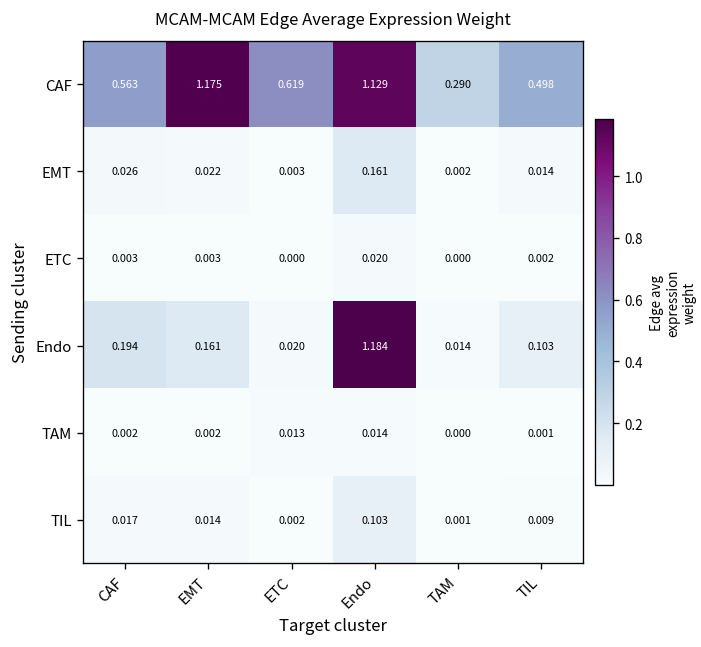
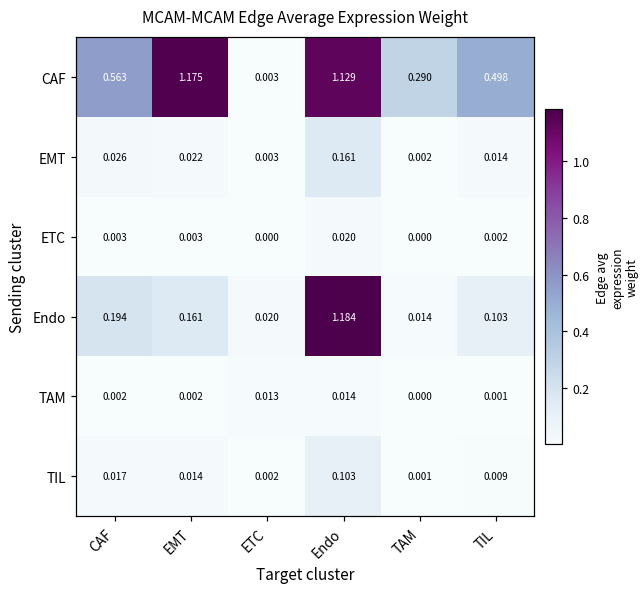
  {
    "CAF": {
      "CAF": 0.563,
      "EMT": 1.175,
-     "ETC": 0.619,
+     "ETC": 0.003,
      "Endo": 1.129,
      "TAM": 0.290,
      "TIL": 0.498
    },
    "EMT": {
      "CAF": 0.026,
      "EMT": 0.022,
      "ETC": 0.003,
      "Endo": 0.161,
      "TAM": 0.002,
      "TIL": 0.014
    },
    "ETC": {
      "CAF": 0.003,
      "EMT": 0.003,
      "ETC": 0.000,
      "Endo": 0.020,
      "TAM": 0.000,
      "TIL": 0.002
    },
    "Endo": {
      "CAF": 0.194,
      "EMT": 0.161,
      "ETC": 0.020,
      "Endo": 1.184,
      "TAM": 0.014,
      "TIL": 0.103
    },
    "TAM": {
      "CAF": 0.002,
      "EMT": 0.002,
      "ETC": 0.013,
      "Endo": 0.014,
      "TAM": 0.000,
      "TIL": 0.001
    },
    "TIL": {
      "CAF": 0.017,
      "EMT": 0.014,
      "ETC": 0.002,
      "Endo": 0.103,
      "TAM": 0.001,
      "TIL": 0.009
    }
  }
